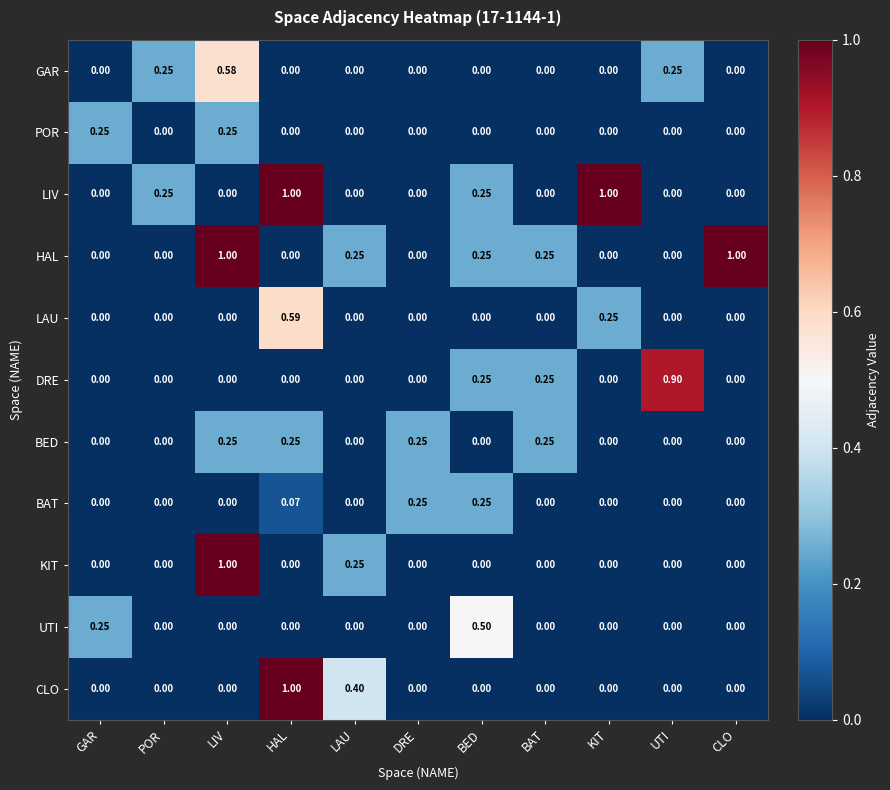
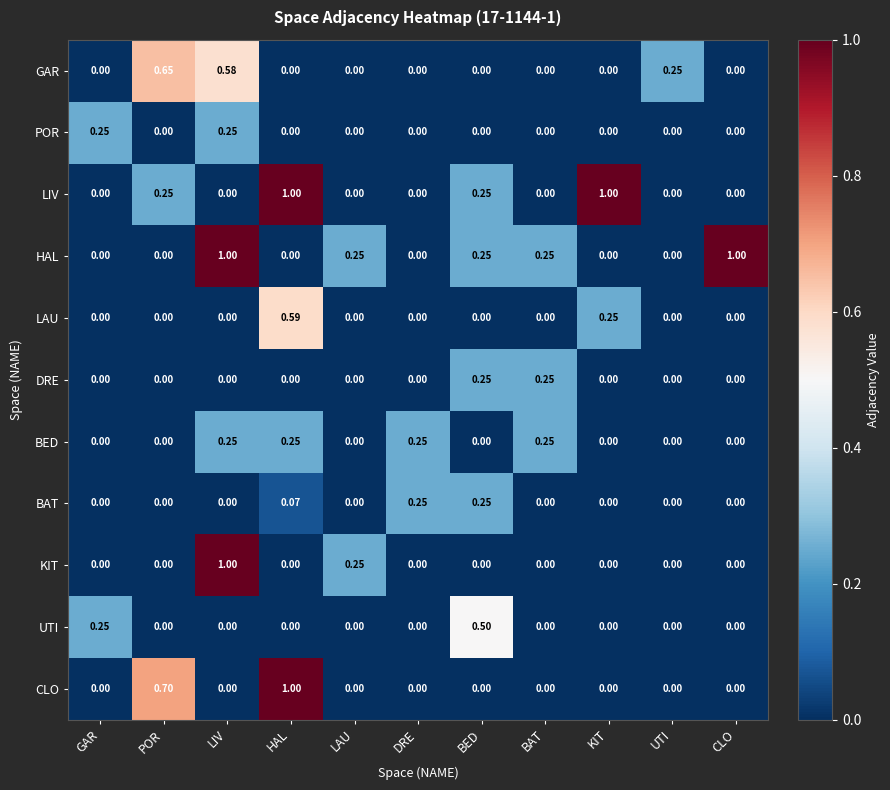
  {
    "GAR": {
      "GAR": 0.00,
-     "POR": 0.25,
+     "POR": 0.65,
      "LIV": 0.58,
      "HAL": 0.00,
      "LAU": 0.00,
      "DRE": 0.00,
      "BED": 0.00,
      "BAT": 0.00,
      "KIT": 0.00,
      "UTI": 0.25,
      "CLO": 0.00
    },
    "POR": {
      "GAR": 0.25,
      "POR": 0.00,
      "LIV": 0.25,
      "HAL": 0.00,
      "LAU": 0.00,
      "DRE": 0.00,
      "BED": 0.00,
      "BAT": 0.00,
      "KIT": 0.00,
      "UTI": 0.00,
      "CLO": 0.00
    },
    "LIV": {
      "GAR": 0.00,
      "POR": 0.25,
      "LIV": 0.00,
      "HAL": 1.00,
      "LAU": 0.00,
      "DRE": 0.00,
      "BED": 0.25,
      "BAT": 0.00,
      "KIT": 1.00,
      "UTI": 0.00,
      "CLO": 0.00
    },
    "HAL": {
      "GAR": 0.00,
      "POR": 0.00,
      "LIV": 1.00,
      "HAL": 0.00,
      "LAU": 0.25,
      "DRE": 0.00,
      "BED": 0.25,
      "BAT": 0.25,
      "KIT": 0.00,
      "UTI": 0.00,
      "CLO": 1.00
    },
    "LAU": {
      "GAR": 0.00,
      "POR": 0.00,
      "LIV": 0.00,
      "HAL": 0.59,
      "LAU": 0.00,
      "DRE": 0.00,
      "BED": 0.00,
      "BAT": 0.00,
      "KIT": 0.25,
      "UTI": 0.00,
      "CLO": 0.00
    },
    "DRE": {
      "GAR": 0.00,
      "POR": 0.00,
      "LIV": 0.00,
      "HAL": 0.00,
      "LAU": 0.00,
      "DRE": 0.00,
      "BED": 0.25,
      "BAT": 0.25,
      "KIT": 0.00,
-     "UTI": 0.90,
+     "UTI": 0.00,
      "CLO": 0.00
    },
    "BED": {
      "GAR": 0.00,
      "POR": 0.00,
      "LIV": 0.25,
      "HAL": 0.25,
      "LAU": 0.00,
      "DRE": 0.25,
      "BED": 0.00,
      "BAT": 0.25,
      "KIT": 0.00,
      "UTI": 0.00,
      "CLO": 0.00
    },
    "BAT": {
      "GAR": 0.00,
      "POR": 0.00,
      "LIV": 0.00,
      "HAL": 0.07,
      "LAU": 0.00,
      "DRE": 0.25,
      "BED": 0.25,
      "BAT": 0.00,
      "KIT": 0.00,
      "UTI": 0.00,
      "CLO": 0.00
    },
    "KIT": {
      "GAR": 0.00,
      "POR": 0.00,
      "LIV": 1.00,
      "HAL": 0.00,
      "LAU": 0.25,
      "DRE": 0.00,
      "BED": 0.00,
      "BAT": 0.00,
      "KIT": 0.00,
      "UTI": 0.00,
      "CLO": 0.00
    },
    "UTI": {
      "GAR": 0.25,
      "POR": 0.00,
      "LIV": 0.00,
      "HAL": 0.00,
      "LAU": 0.00,
      "DRE": 0.00,
      "BED": 0.50,
      "BAT": 0.00,
      "KIT": 0.00,
      "UTI": 0.00,
      "CLO": 0.00
    },
    "CLO": {
      "GAR": 0.00,
-     "POR": 0.00,
+     "POR": 0.70,
      "LIV": 0.00,
      "HAL": 1.00,
-     "LAU": 0.40,
+     "LAU": 0.00,
      "DRE": 0.00,
      "BED": 0.00,
      "BAT": 0.00,
      "KIT": 0.00,
      "UTI": 0.00,
      "CLO": 0.00
    }
  }
